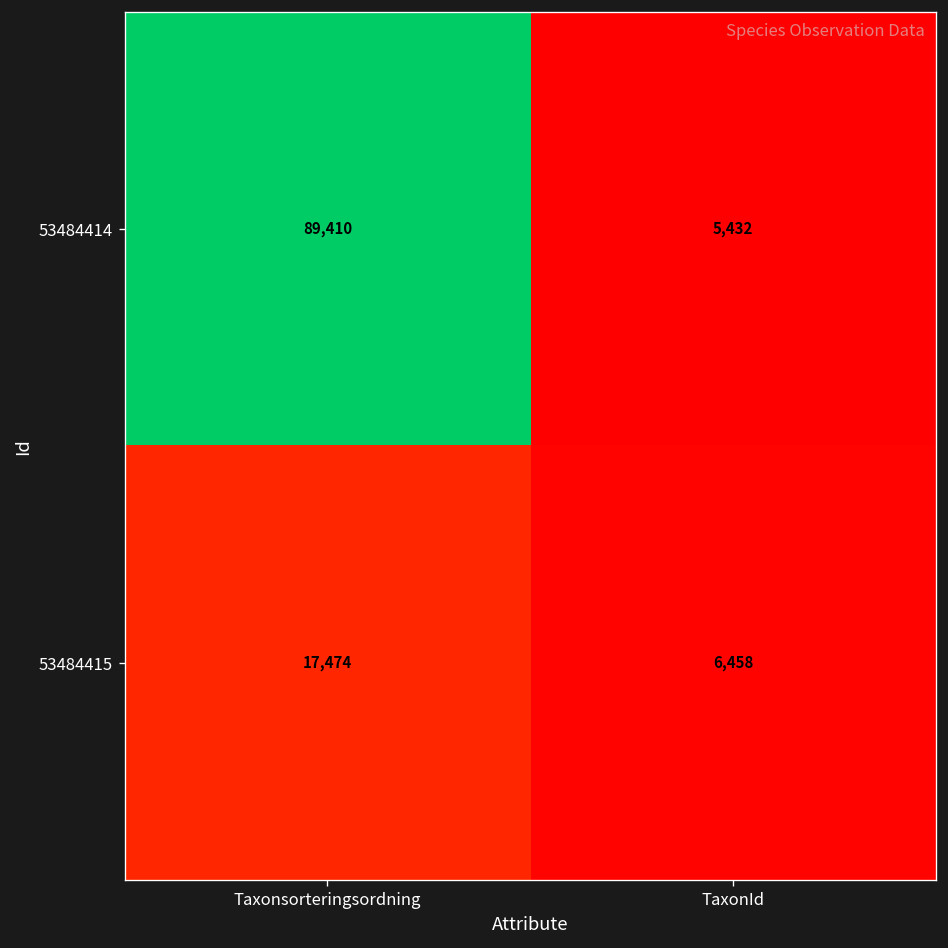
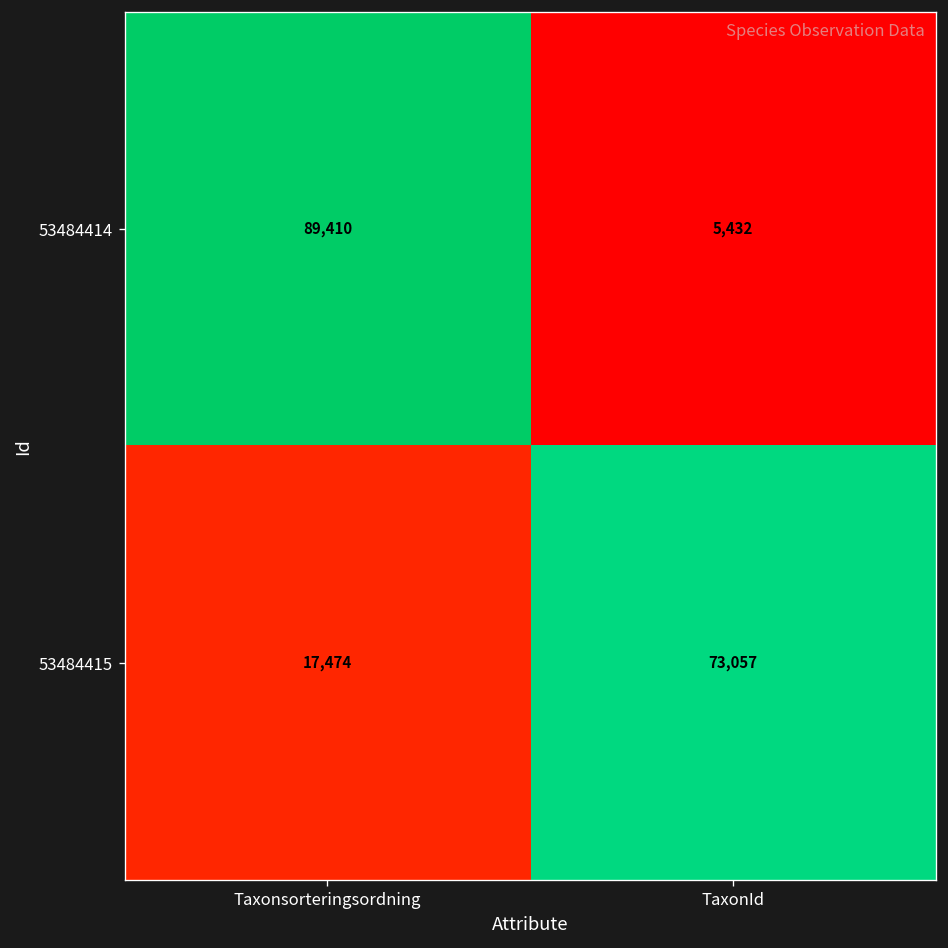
  {
    "53484414": {
      "Taxonsorteringsordning": "89,410",
      "TaxonId": "5,432"
    },
    "53484415": {
      "Taxonsorteringsordning": "17,474",
-     "TaxonId": "6,458"
+     "TaxonId": "73,057"
    }
  }
